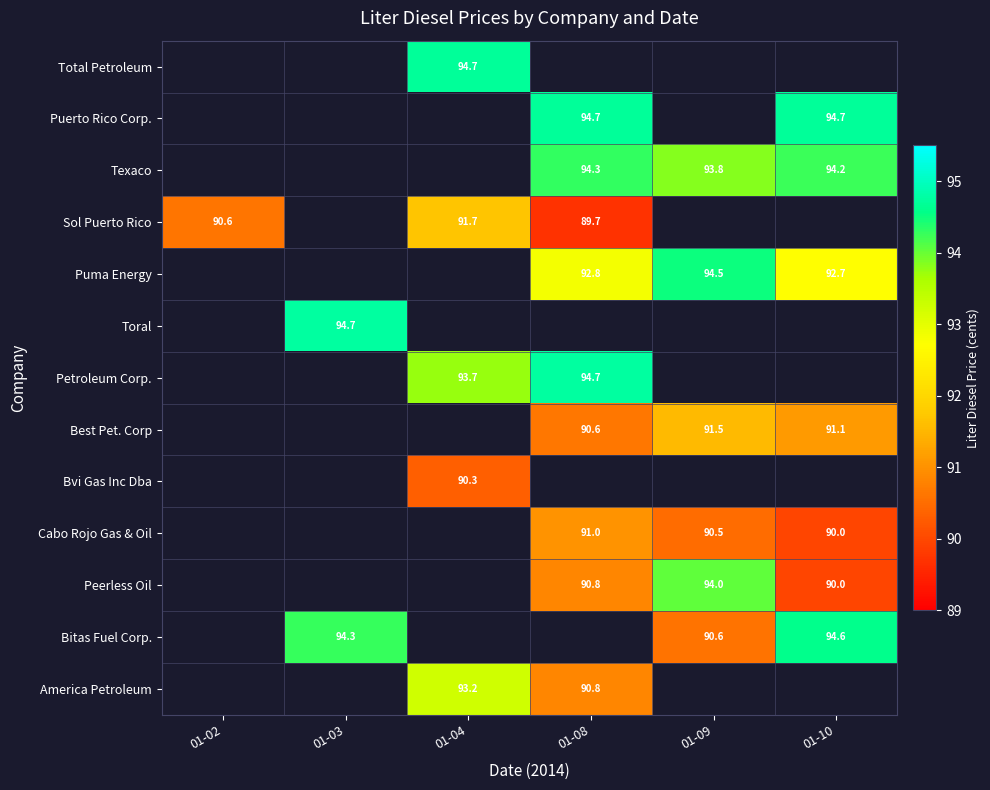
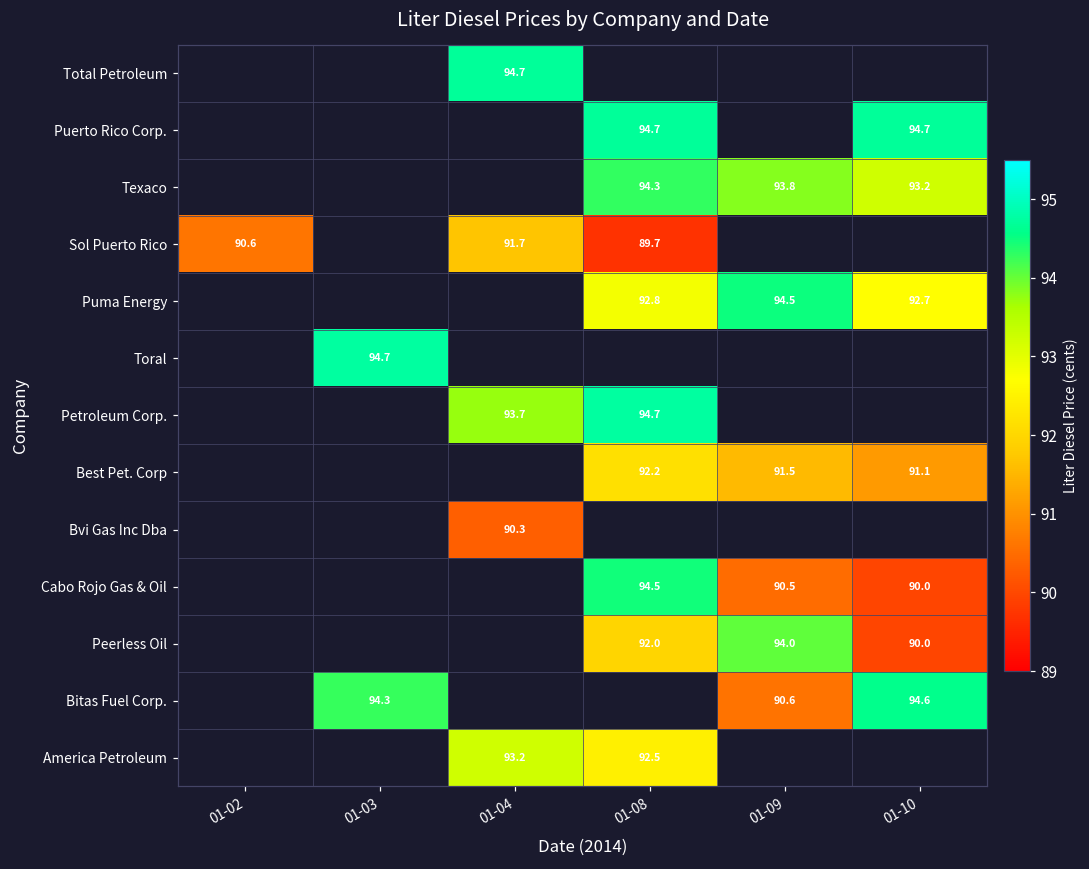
  {
    "Total Petroleum": {
      "01-04": 94.7
    },
    "Puerto Rico Corp.": {
      "01-08": 94.7,
      "01-10": 94.7
    },
    "Texaco": {
      "01-08": 94.3,
      "01-09": 93.8,
-     "01-10": 94.2
+     "01-10": 93.2
    },
    "Sol Puerto Rico": {
      "01-02": 90.6,
      "01-04": 91.7,
      "01-08": 89.7
    },
    "Puma Energy": {
      "01-08": 92.8,
      "01-09": 94.5,
      "01-10": 92.7
    },
    "Toral": {
      "01-03": 94.7
    },
    "Petroleum Corp.": {
      "01-04": 93.7,
      "01-08": 94.7
    },
    "Best Pet. Corp": {
-     "01-08": 90.6,
+     "01-08": 92.2,
      "01-09": 91.5,
      "01-10": 91.1
    },
    "Bvi Gas Inc Dba": {
      "01-04": 90.3
    },
    "Cabo Rojo Gas & Oil": {
-     "01-08": 91.0,
+     "01-08": 94.5,
      "01-09": 90.5,
      "01-10": 90.0
    },
    "Peerless Oil": {
-     "01-08": 90.8,
+     "01-08": 92.0,
      "01-09": 94.0,
      "01-10": 90.0
    },
    "Bitas Fuel Corp.": {
      "01-03": 94.3,
      "01-09": 90.6,
      "01-10": 94.6
    },
    "America Petroleum": {
      "01-04": 93.2,
-     "01-08": 90.8
+     "01-08": 92.5
    }
  }
